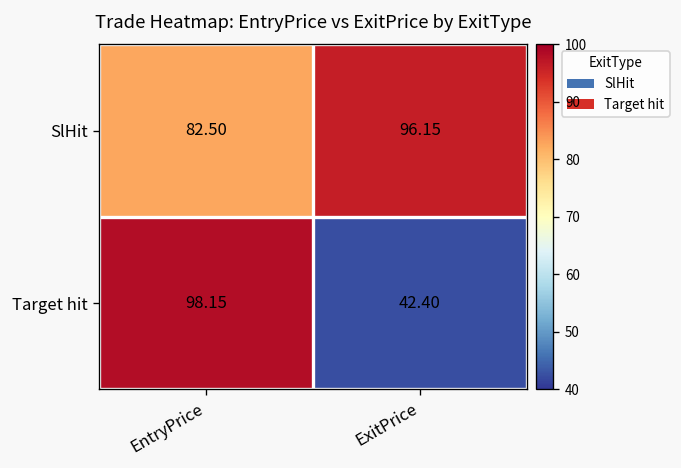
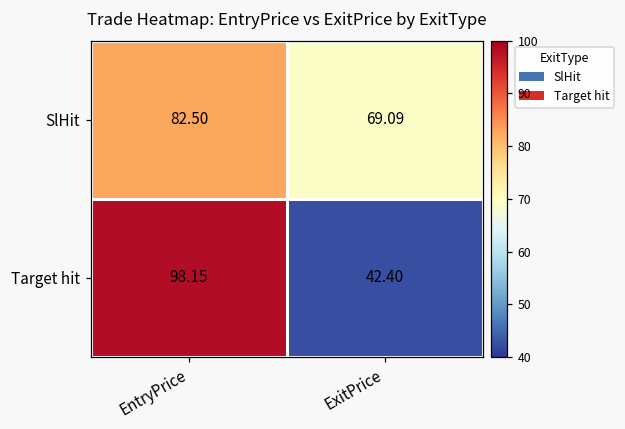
  {
    "SlHit": {
      "EntryPrice": 82.50,
-     "ExitPrice": 96.15
+     "ExitPrice": 69.09
    },
    "Target hit": {
      "EntryPrice": 98.15,
      "ExitPrice": 42.40
    }
  }
